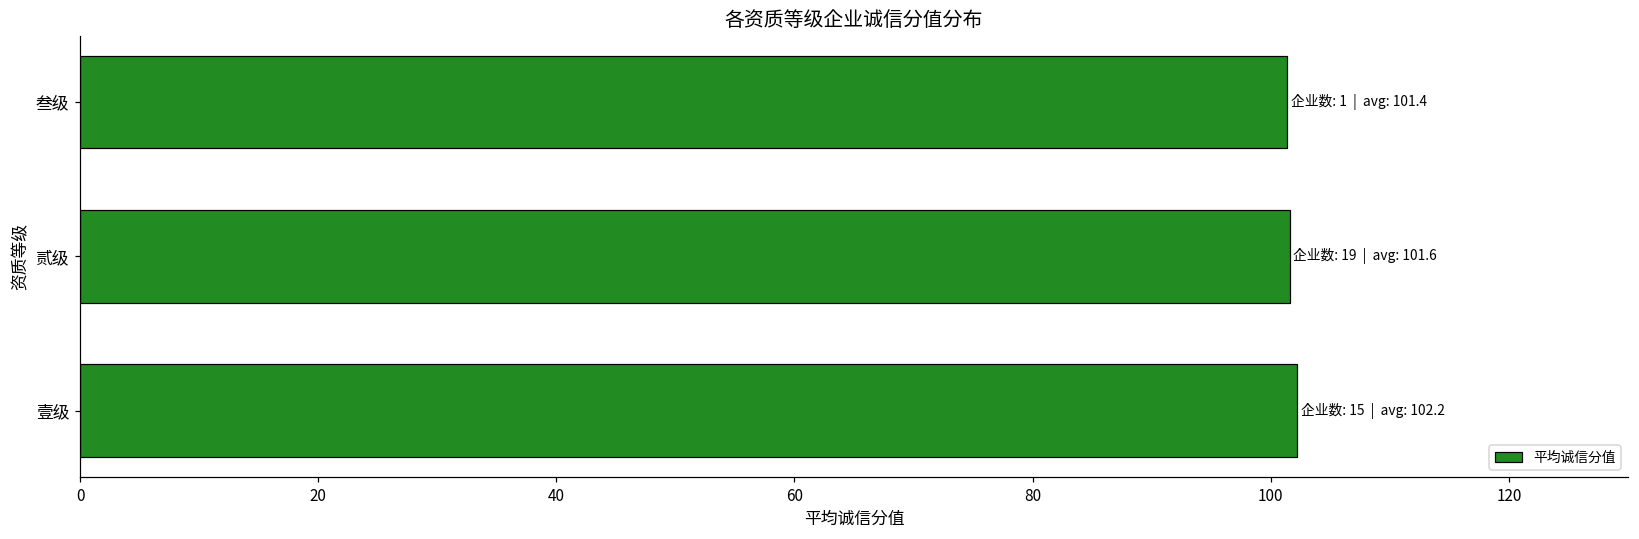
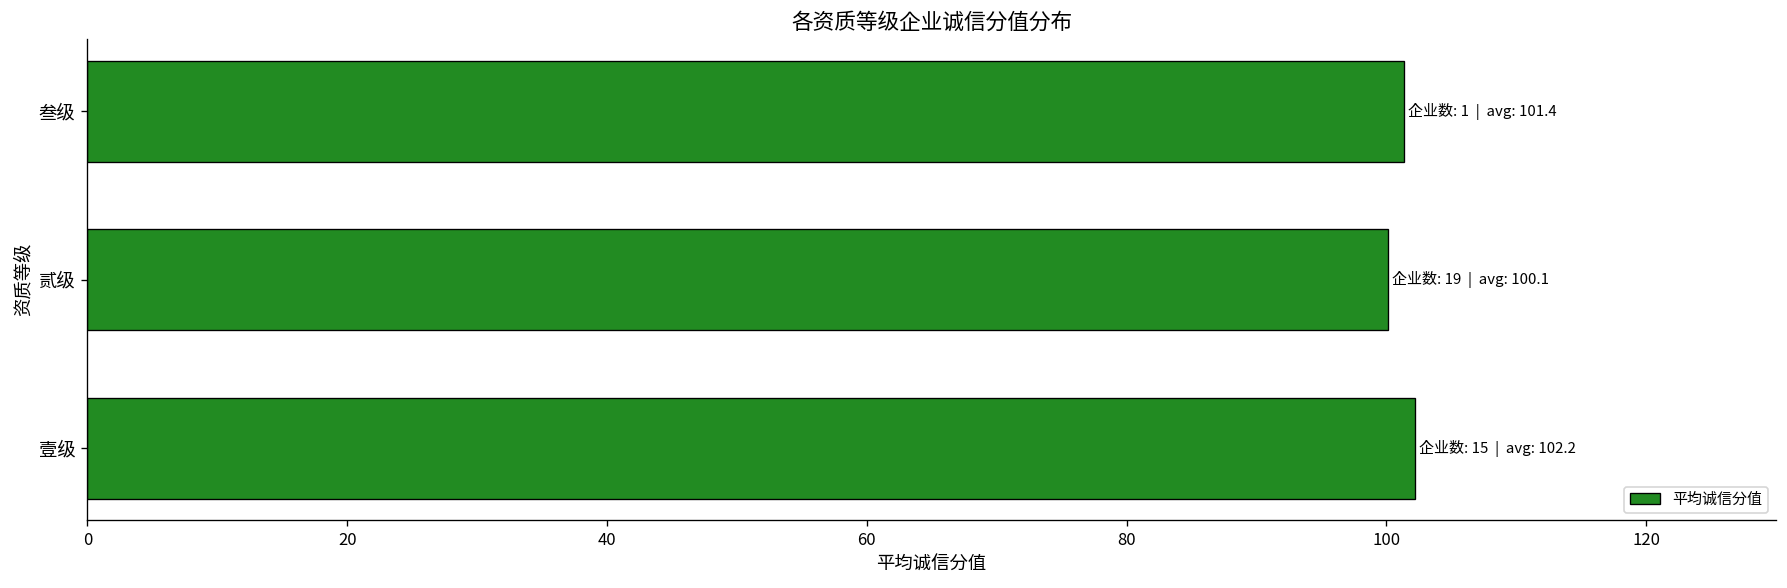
  {
    "叁级": 101.4,
-   "贰级": 101.6,
+   "贰级": 100.1,
    "壹级": 102.2
  }
